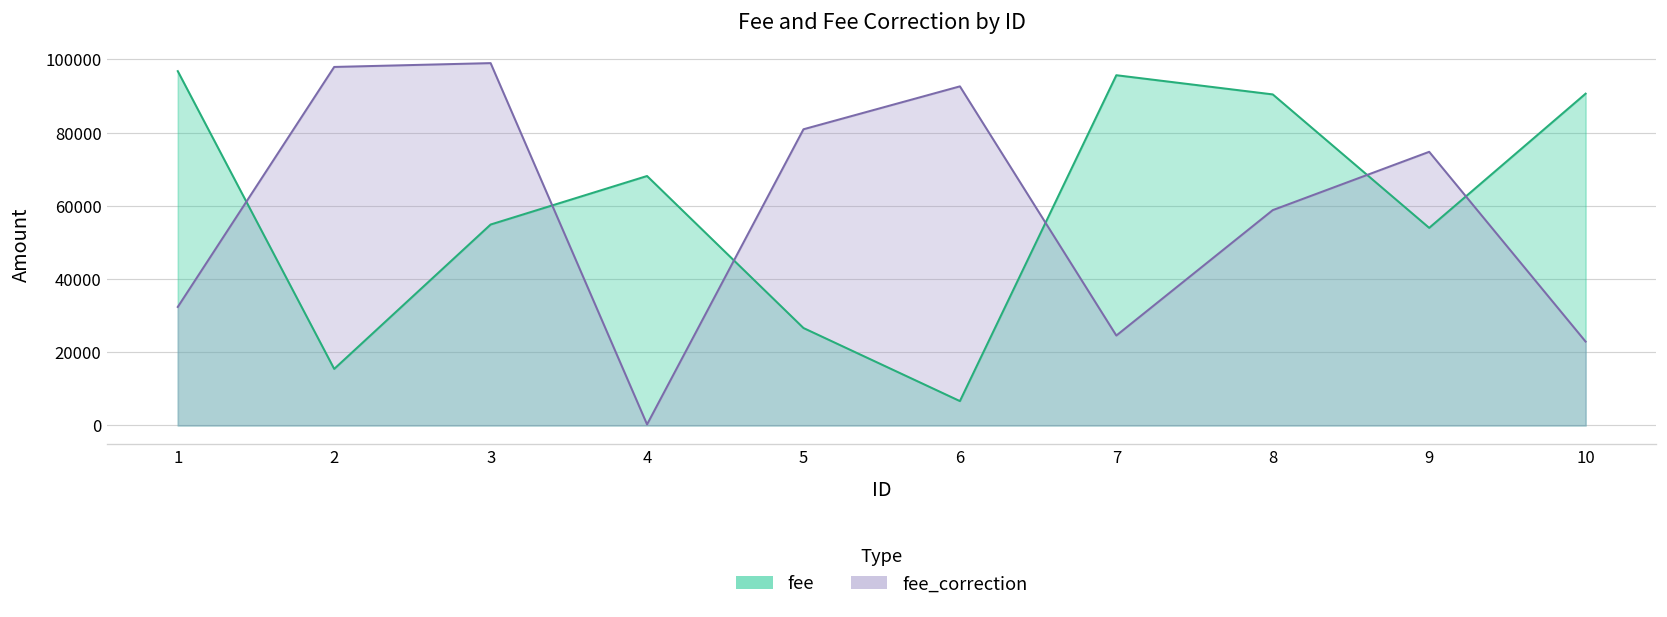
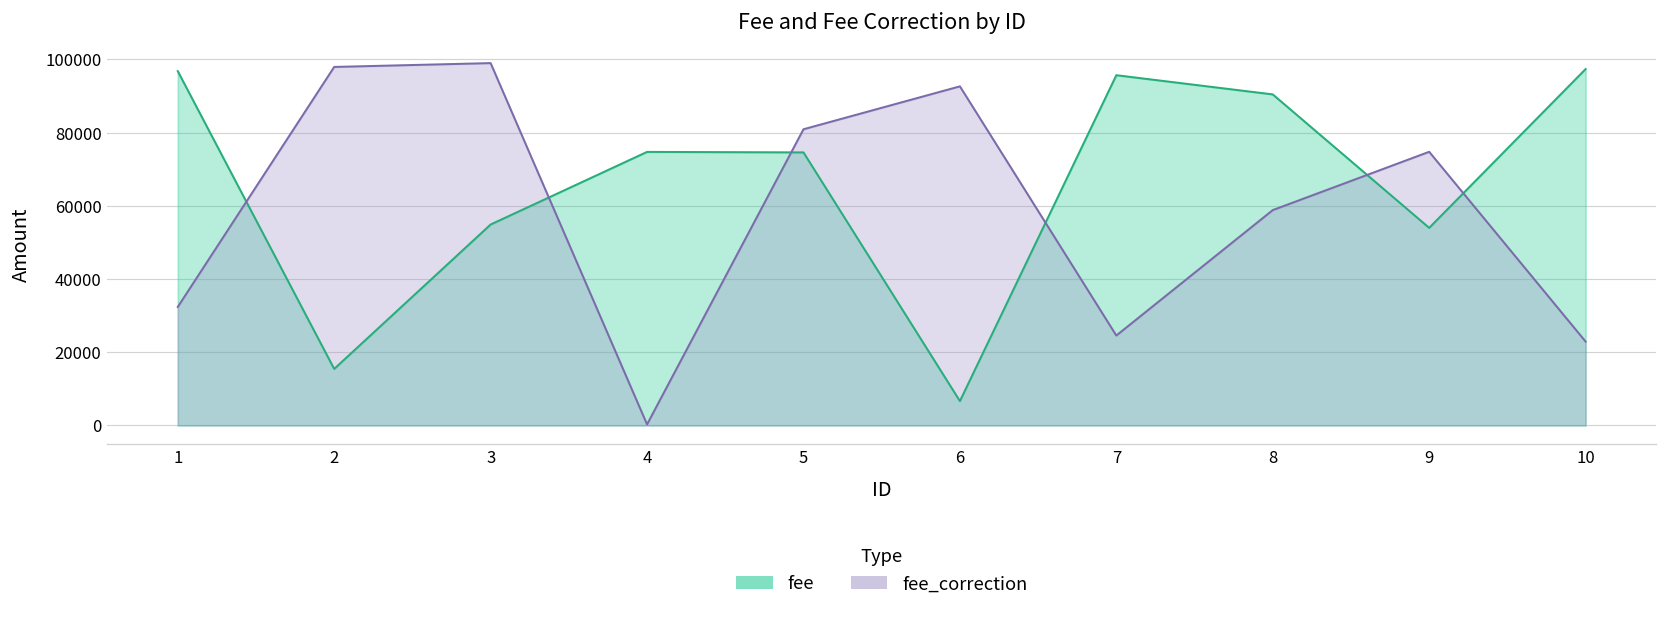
  {
    "fee": {
      "1": 97000,
      "2": 15000,
      "3": 55000,
-     "4": 68000,
-     "5": 27000,
+     "4": 75000,
+     "5": 75000,
      "6": 7000,
      "7": 96000,
      "8": 90000,
      "9": 54000,
-     "10": 91000
+     "10": 97000
    },
    "fee_correction": {
      "1": 32000,
      "2": 98000,
      "3": 99000,
      "4": 0,
      "5": 81000,
      "6": 93000,
      "7": 25000,
      "8": 59000,
      "9": 75000,
      "10": 23000
    }
  }
